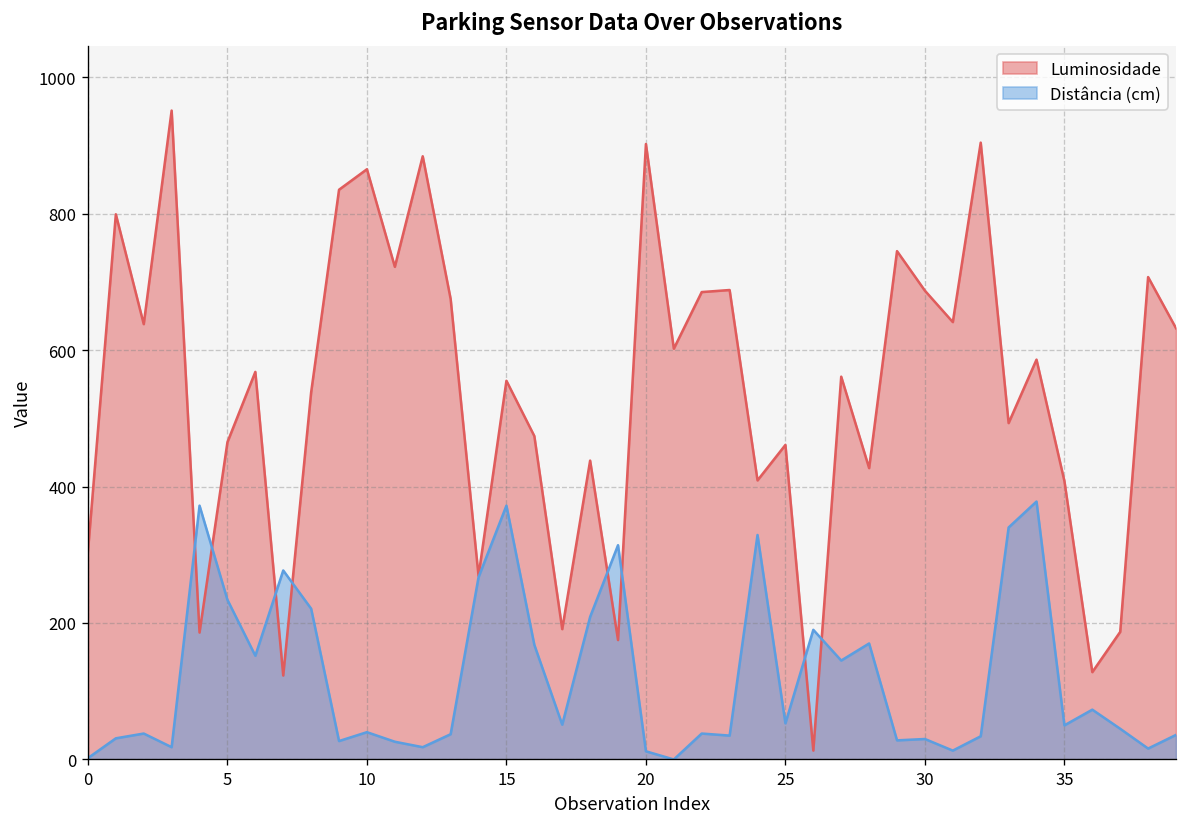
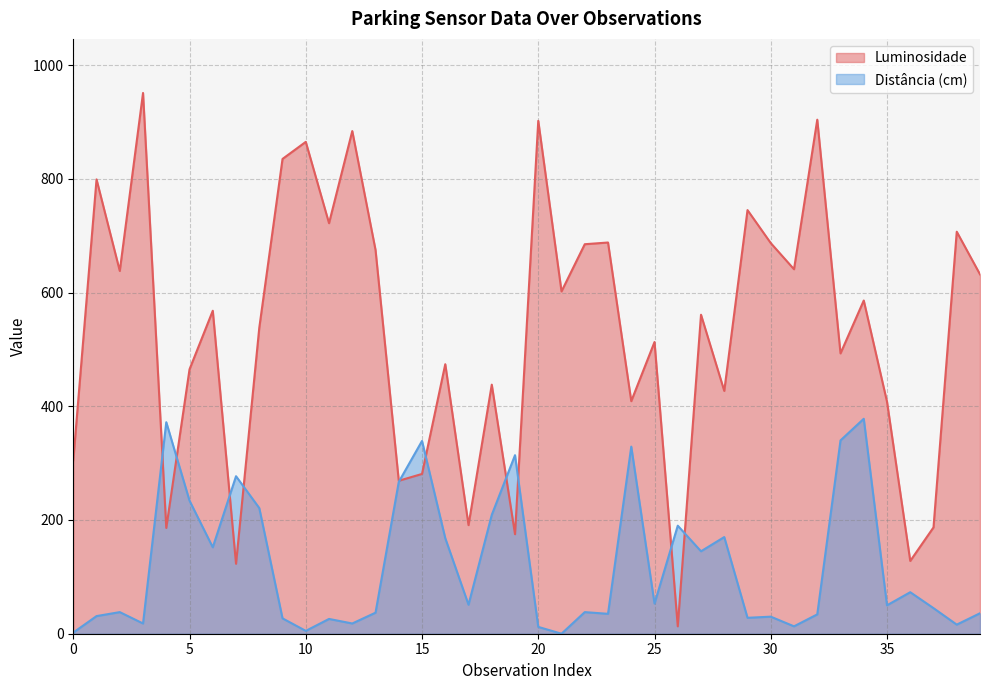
  {
    "Luminosidade": {
      "0": 310,
      "5": 470,
      "10": 870,
-     "15": 560,
+     "15": 280,
      "20": 900,
-     "25": 460,
+     "25": 510,
      "30": 690,
      "35": 410
    },
    "Distância (cm)": {
      "0": 0,
      "5": 230,
-     "10": 40,
-     "15": 370,
+     "10": 10,
+     "15": 340,
      "20": 10,
      "25": 50,
      "30": 30,
      "35": 50
    }
  }
